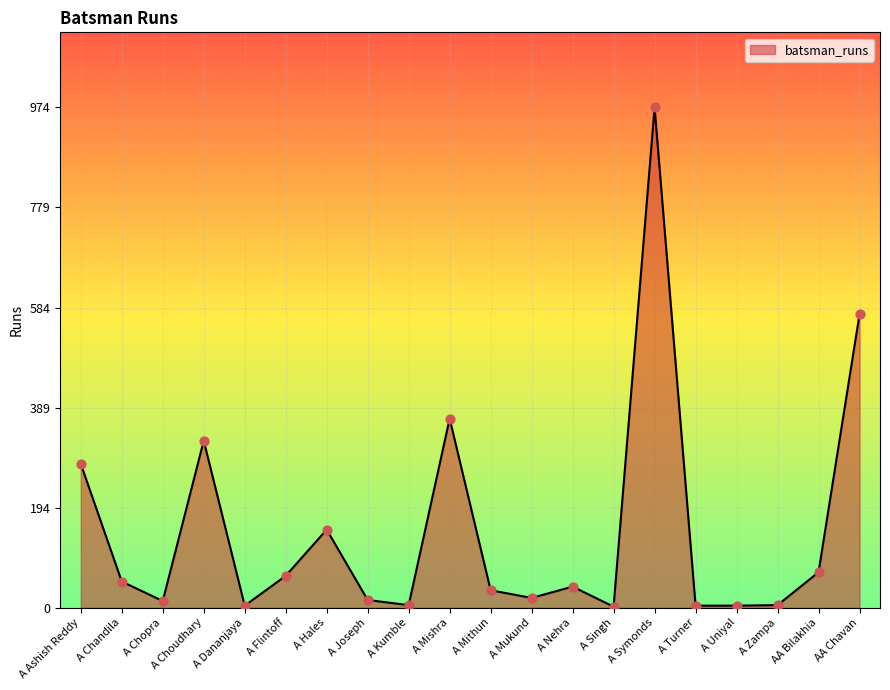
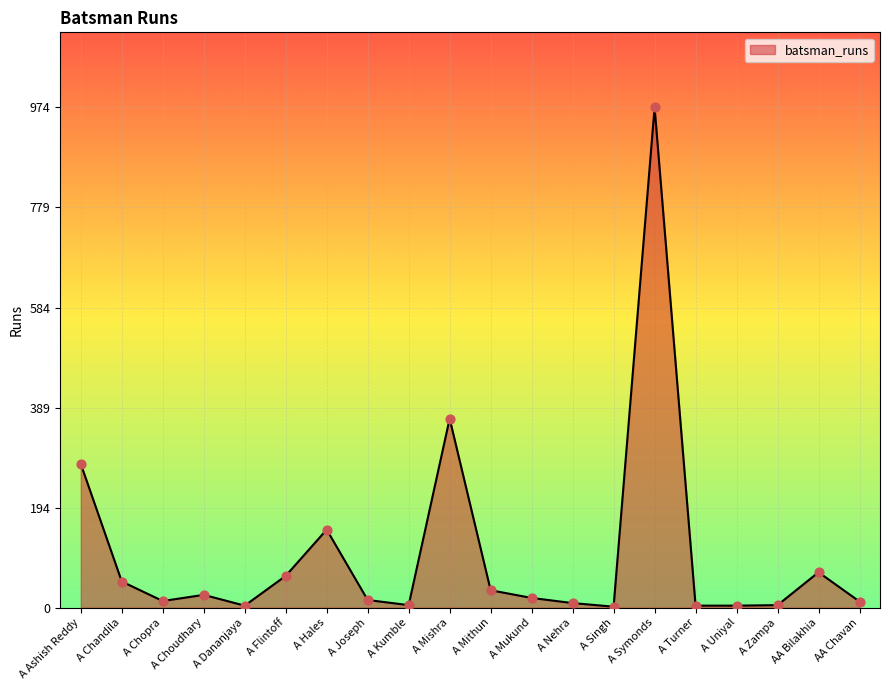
  {
    "A Ashish Reddy": 280,
    "A Chandila": 50,
    "A Chopra": 10,
-   "A Choudhary": 330,
+   "A Choudhary": 30,
    "A Dananjaya": 0,
    "A Flintoff": 60,
    "A Hales": 150,
    "A Joseph": 20,
    "A Kumble": 10,
    "A Mishra": 370,
    "A Mithun": 30,
    "A Mukund": 20,
-   "A Nehra": 40,
+   "A Nehra": 10,
    "A Singh": 0,
    "A Symonds": 970,
    "A Turner": 0,
    "A Uniyal": 0,
    "A Zampa": 10,
    "AA Bilakhia": 70,
-   "AA Chavan": 570
+   "AA Chavan": 10
  }
